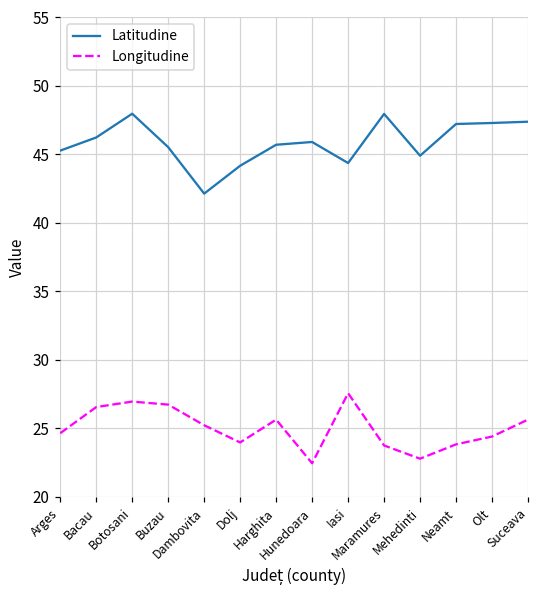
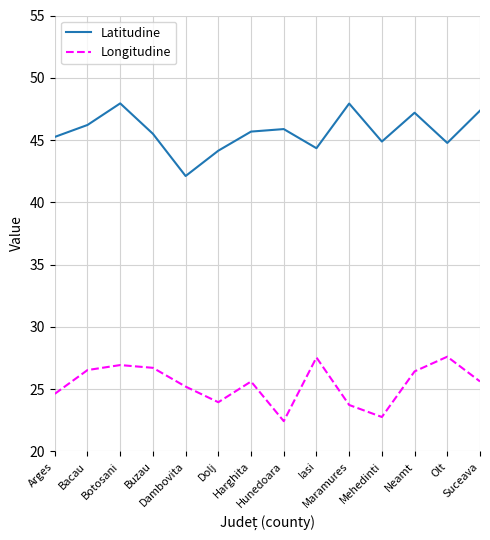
  {
    "Latitudine": {
      "Arges": 45.3,
      "Bacau": 46.2,
      "Botosani": 47.9,
      "Buzau": 45.5,
      "Dambovita": 42.1,
      "Dolj": 44.1,
      "Harghita": 45.7,
      "Hunedoara": 45.9,
      "Iasi": 44.3,
      "Maramures": 47.9,
      "Mehedinti": 44.9,
      "Neamt": 47.2,
-     "Olt": 47.3,
+     "Olt": 44.8,
      "Suceava": 47.4
    },
    "Longitudine": {
      "Arges": 24.6,
      "Bacau": 26.5,
      "Botosani": 26.9,
      "Buzau": 26.7,
      "Dambovita": 25.2,
      "Dolj": 24.0,
      "Harghita": 25.6,
      "Hunedoara": 22.4,
      "Iasi": 27.5,
      "Maramures": 23.7,
      "Mehedinti": 22.8,
-     "Neamt": 23.8,
-     "Olt": 24.4,
+     "Neamt": 26.4,
+     "Olt": 27.6,
      "Suceava": 25.6
    }
  }
